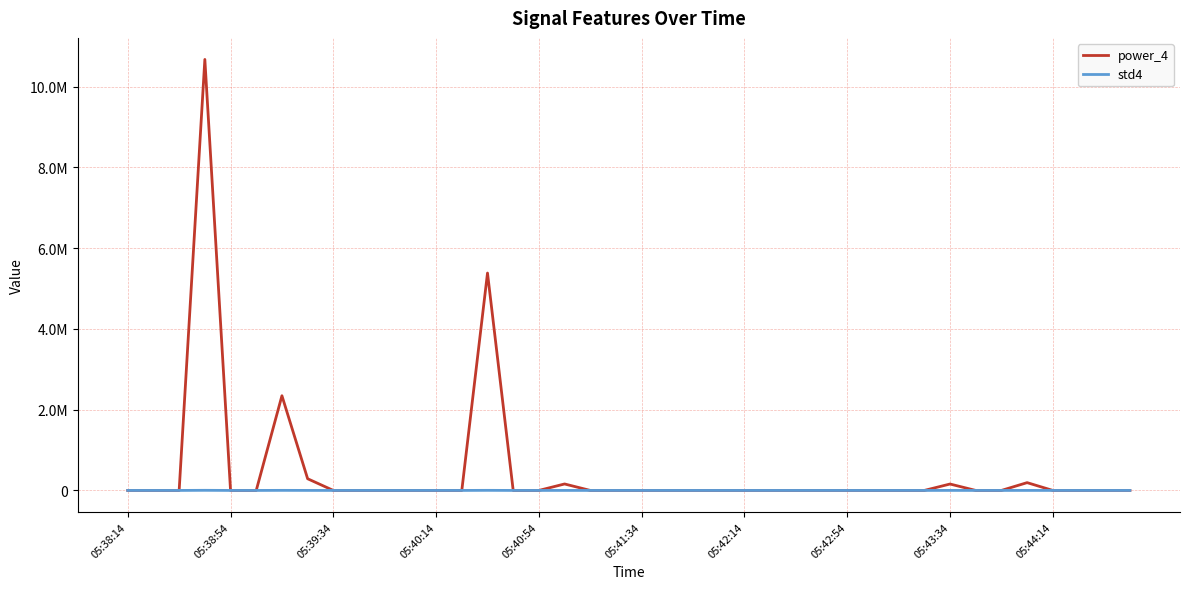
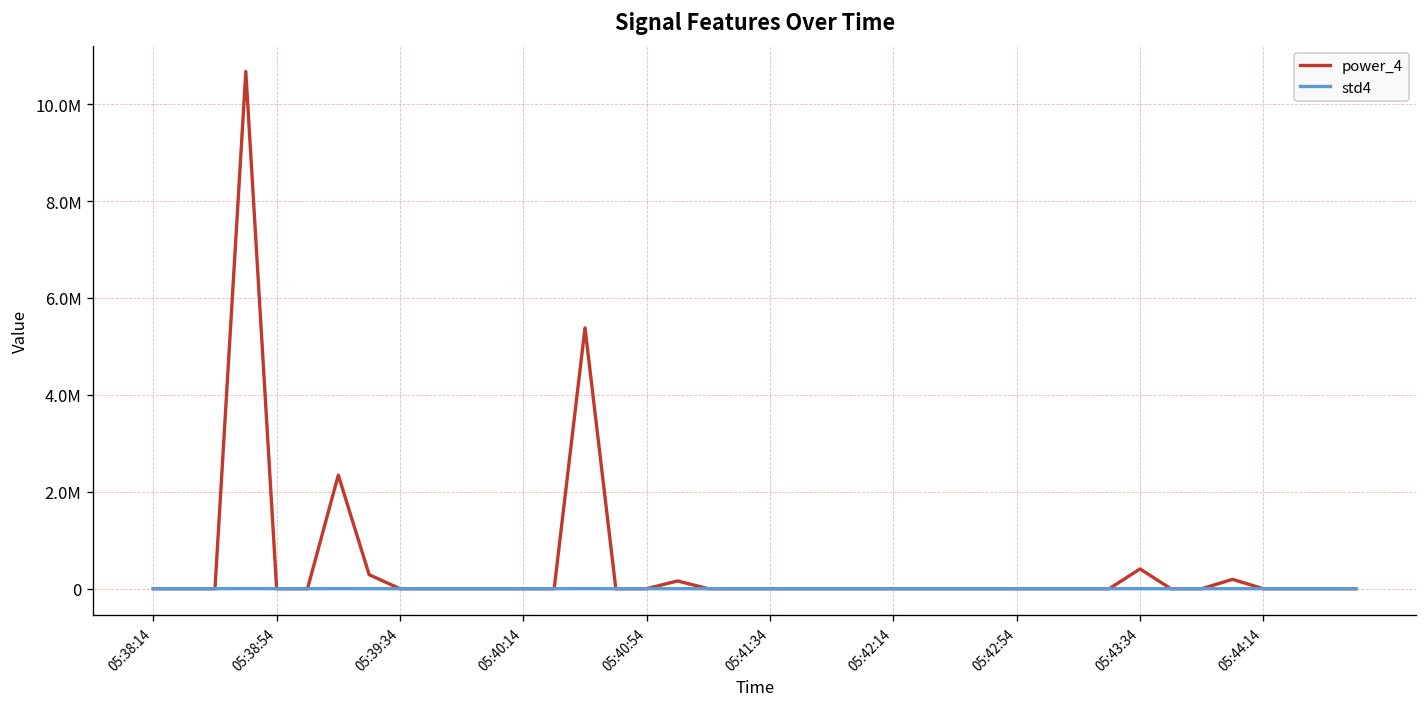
  {
    "power_4": {
-     "05:43:34": 200000
+     "05:43:34": 400000
    },
    "std4": {
      "05:43:34": 0
    }
  }
